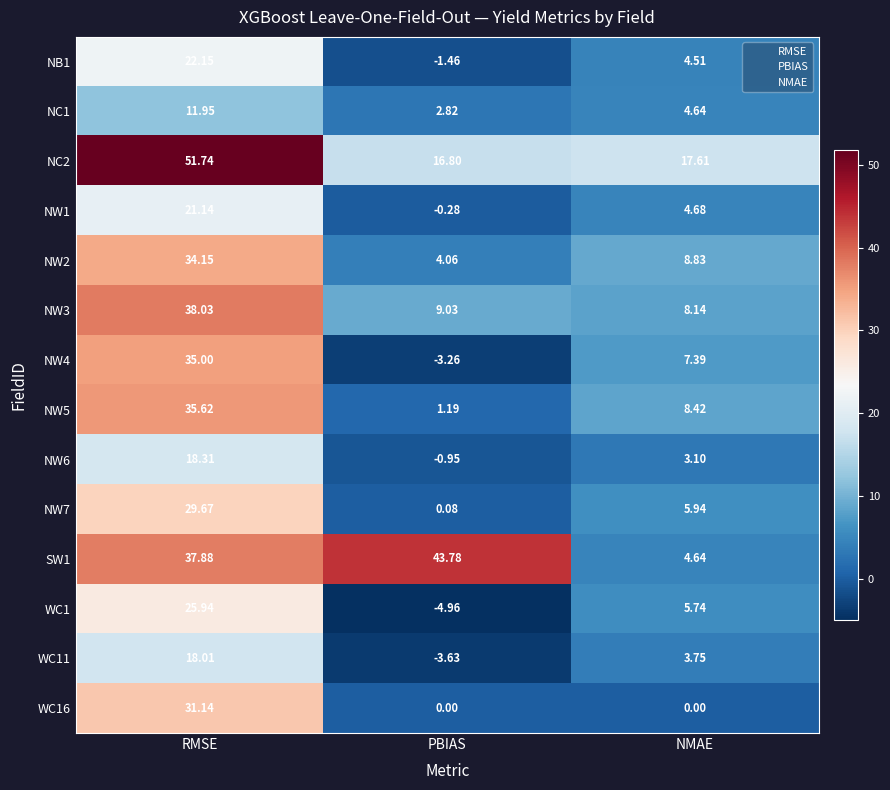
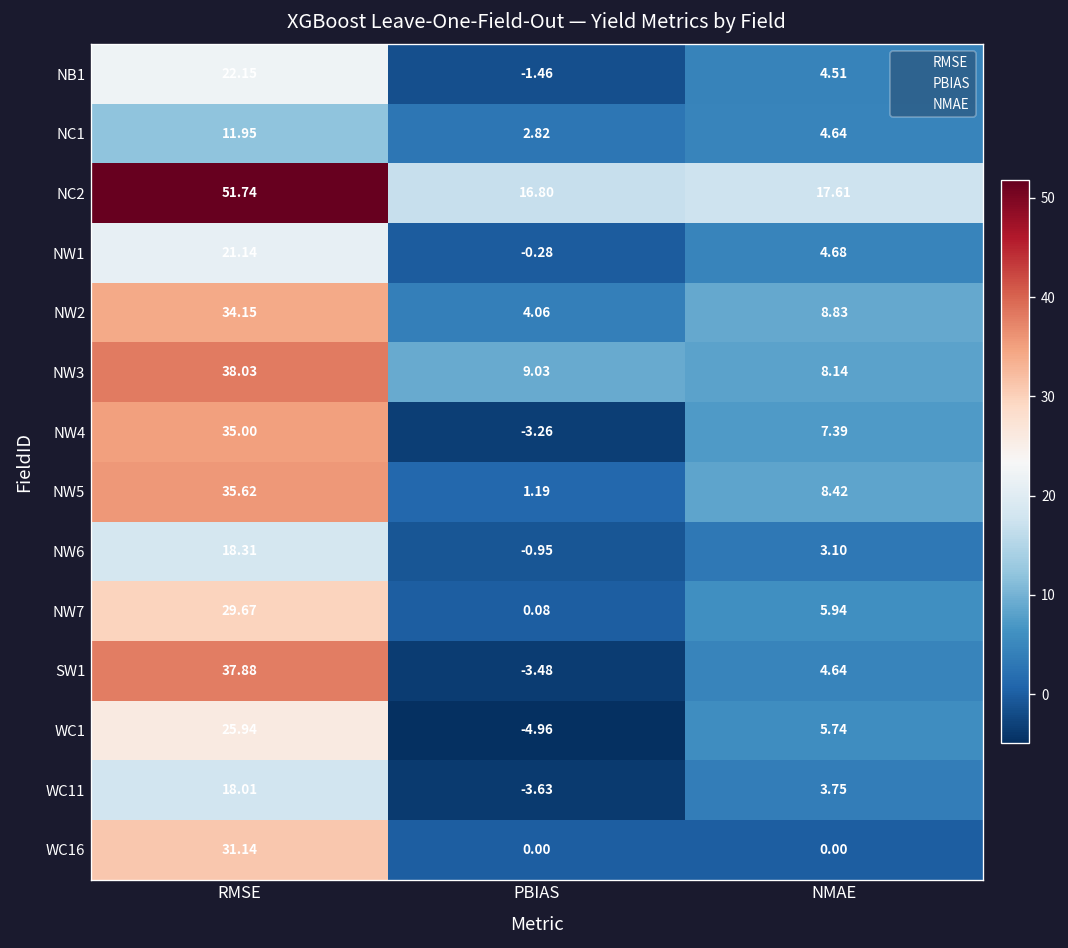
  {
    "SW1": {
-     "PBIAS": 43.78
+     "PBIAS": -3.48
    }
  }
